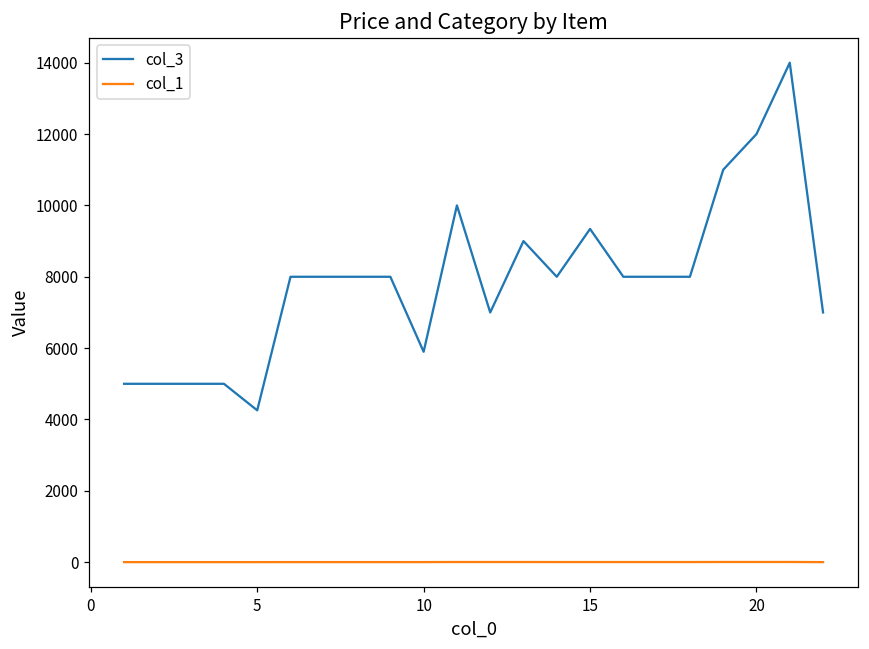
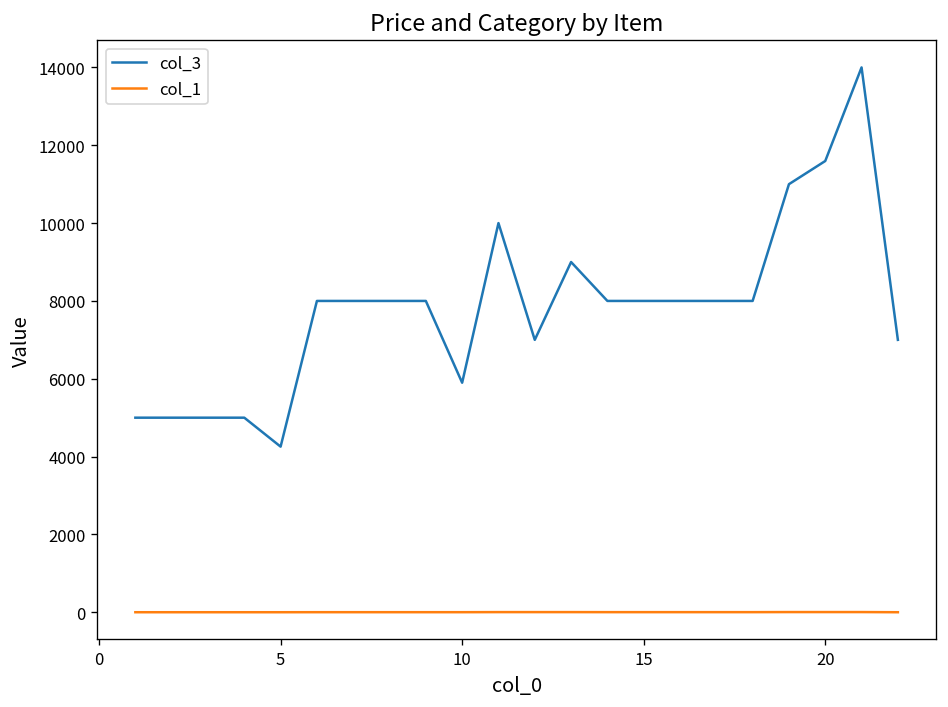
  {
    "col_3": {
      "5": 4300,
      "10": 5900,
-     "15": 9300,
-     "20": 12000
+     "15": 8000,
+     "20": 11600
    },
    "col_1": {
      "5": 0,
      "10": 0,
      "15": 0,
      "20": 0
    }
  }
